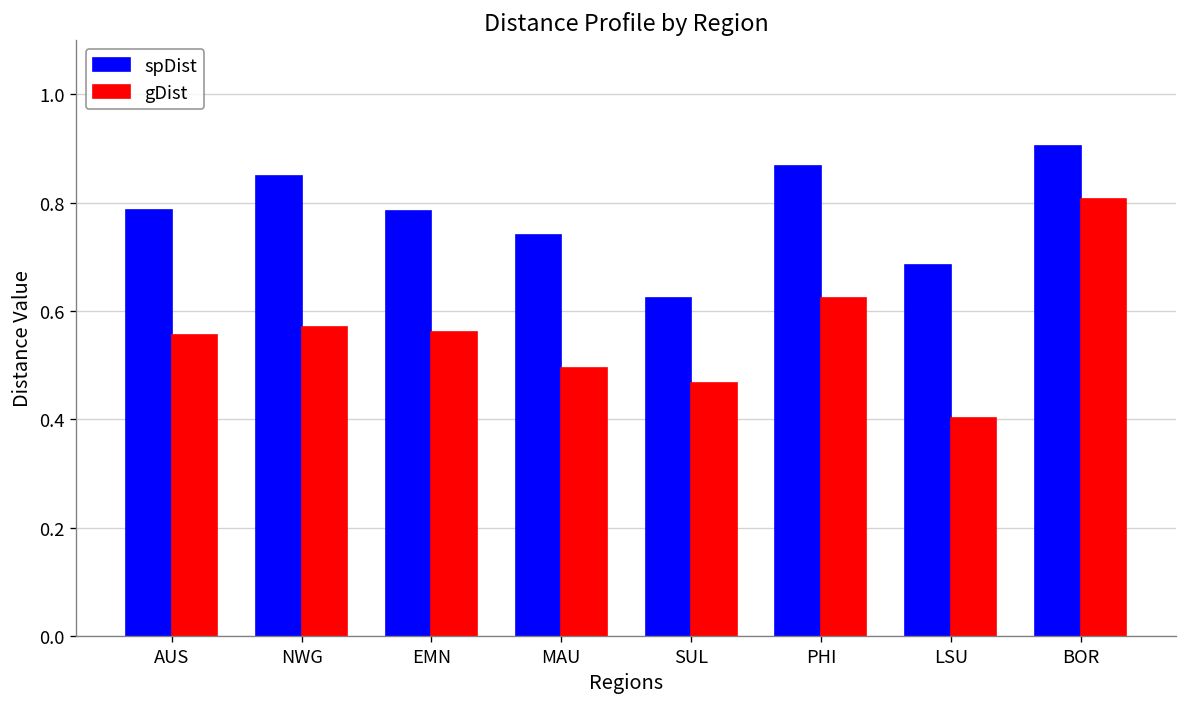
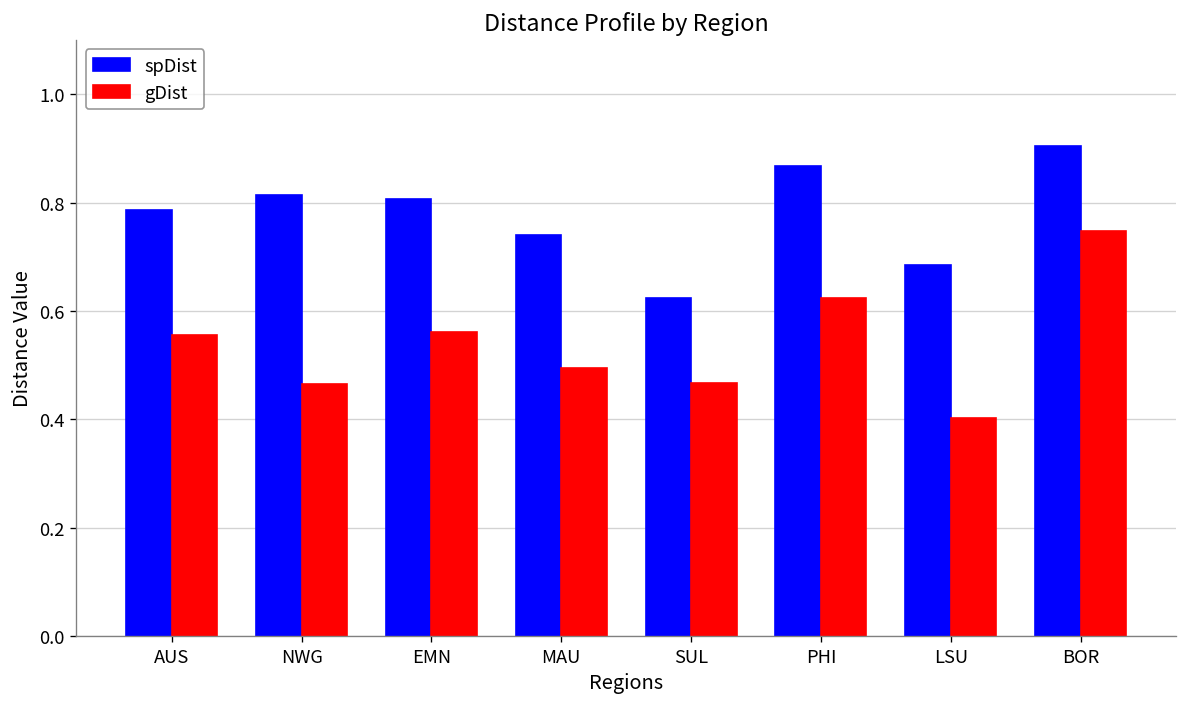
  {
    "spDist": {
      "AUS": 0.79,
-     "NWG": 0.85,
-     "EMN": 0.78,
+     "NWG": 0.81,
+     "EMN": 0.81,
      "MAU": 0.74,
      "SUL": 0.62,
      "PHI": 0.87,
      "LSU": 0.68,
      "BOR": 0.90
    },
    "gDist": {
      "AUS": 0.56,
-     "NWG": 0.57,
+     "NWG": 0.47,
      "EMN": 0.56,
      "MAU": 0.49,
      "SUL": 0.47,
      "PHI": 0.62,
      "LSU": 0.40,
-     "BOR": 0.81
+     "BOR": 0.75
    }
  }
